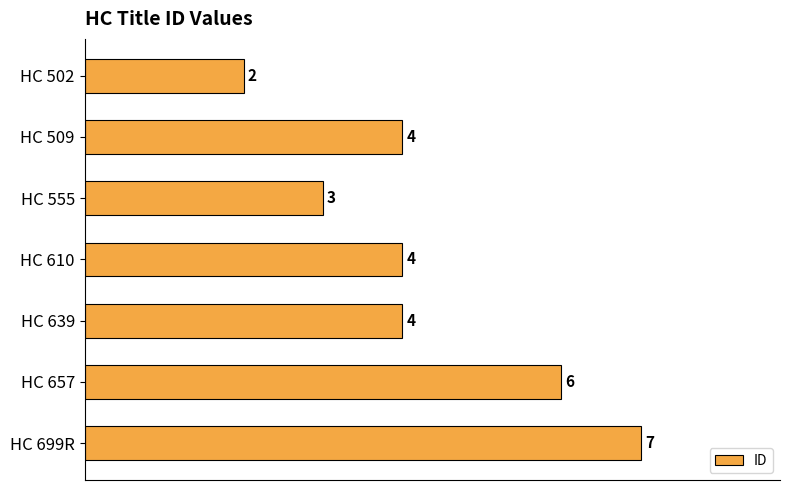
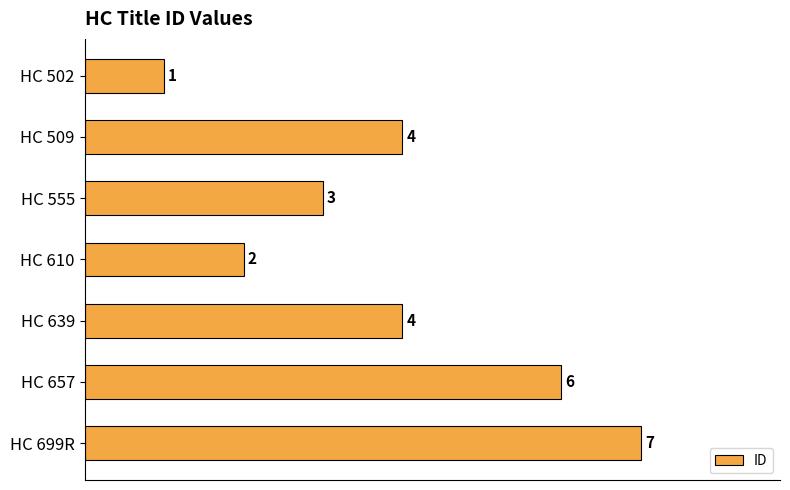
  {
-   "HC 502": 2,
+   "HC 502": 1,
    "HC 509": 4,
    "HC 555": 3,
-   "HC 610": 4,
+   "HC 610": 2,
    "HC 639": 4,
    "HC 657": 6,
    "HC 699R": 7
  }
